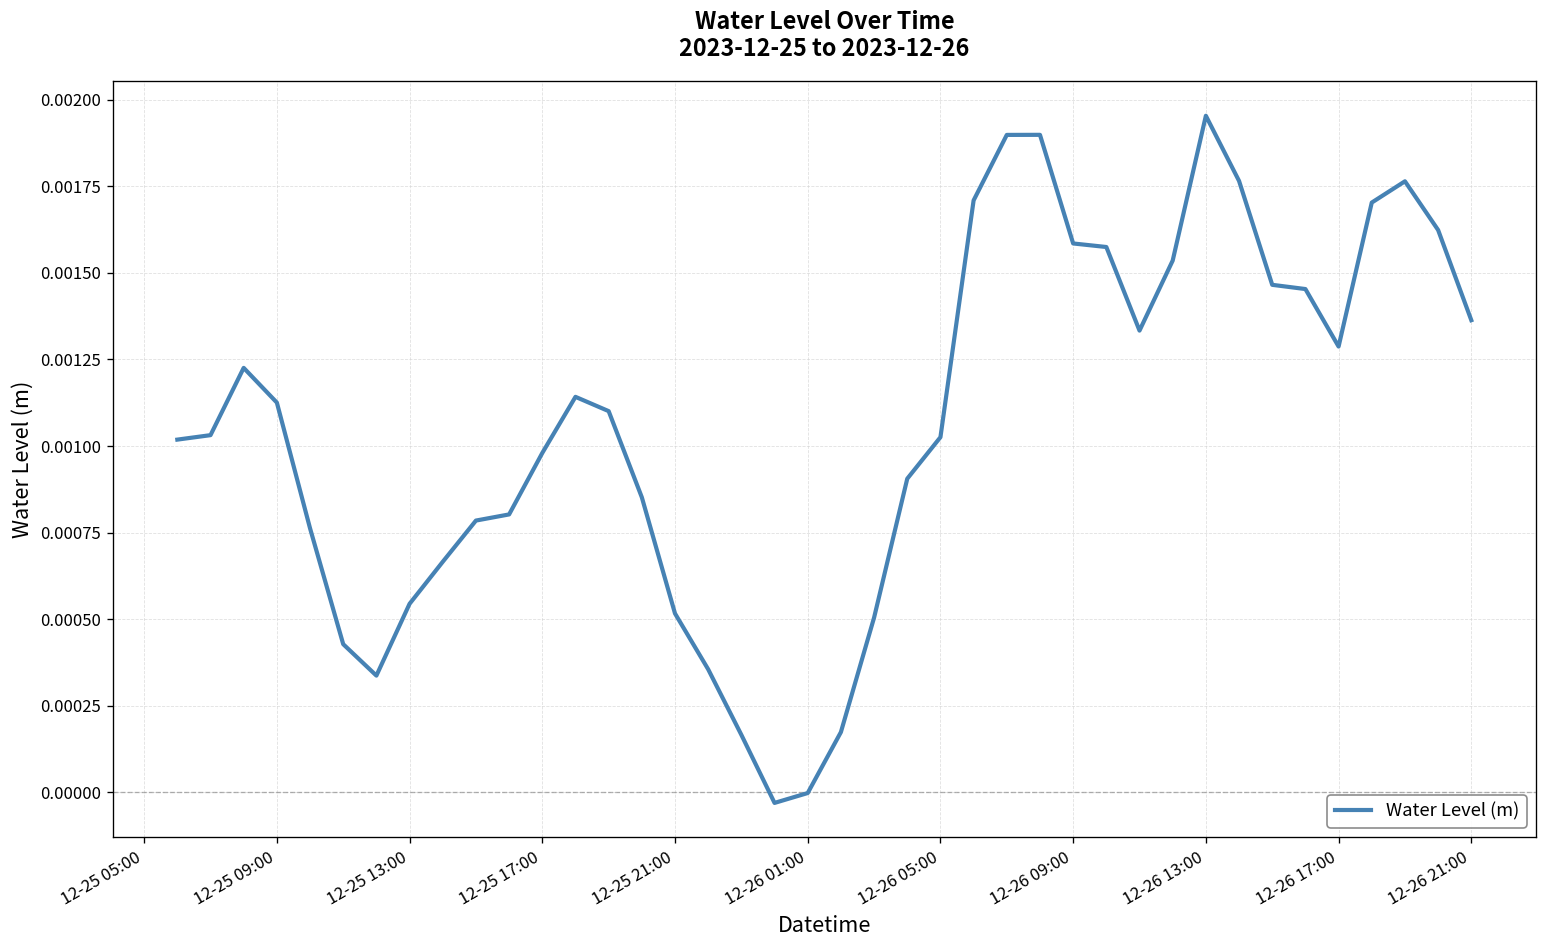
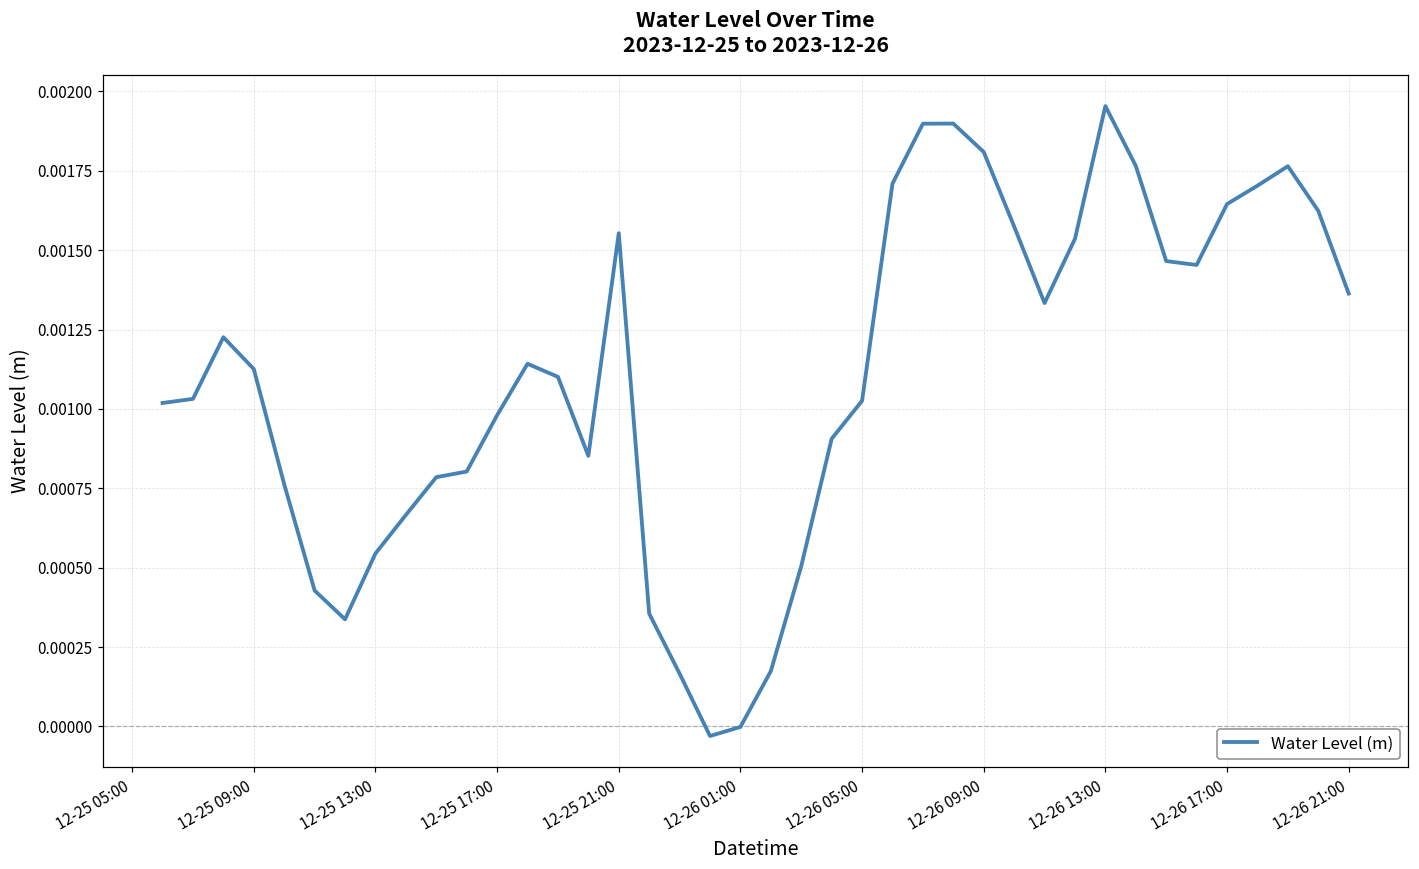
  {
    "12-25 09:00": 0.00113,
    "12-25 13:00": 0.00054,
    "12-25 17:00": 0.00098,
-   "12-25 21:00": 0.00052,
+   "12-25 21:00": 0.00155,
    "12-26 01:00": 0.00000,
    "12-26 05:00": 0.00103,
-   "12-26 09:00": 0.00158,
+   "12-26 09:00": 0.00181,
    "12-26 13:00": 0.00195,
-   "12-26 17:00": 0.00129,
+   "12-26 17:00": 0.00165,
    "12-26 21:00": 0.00136
  }
